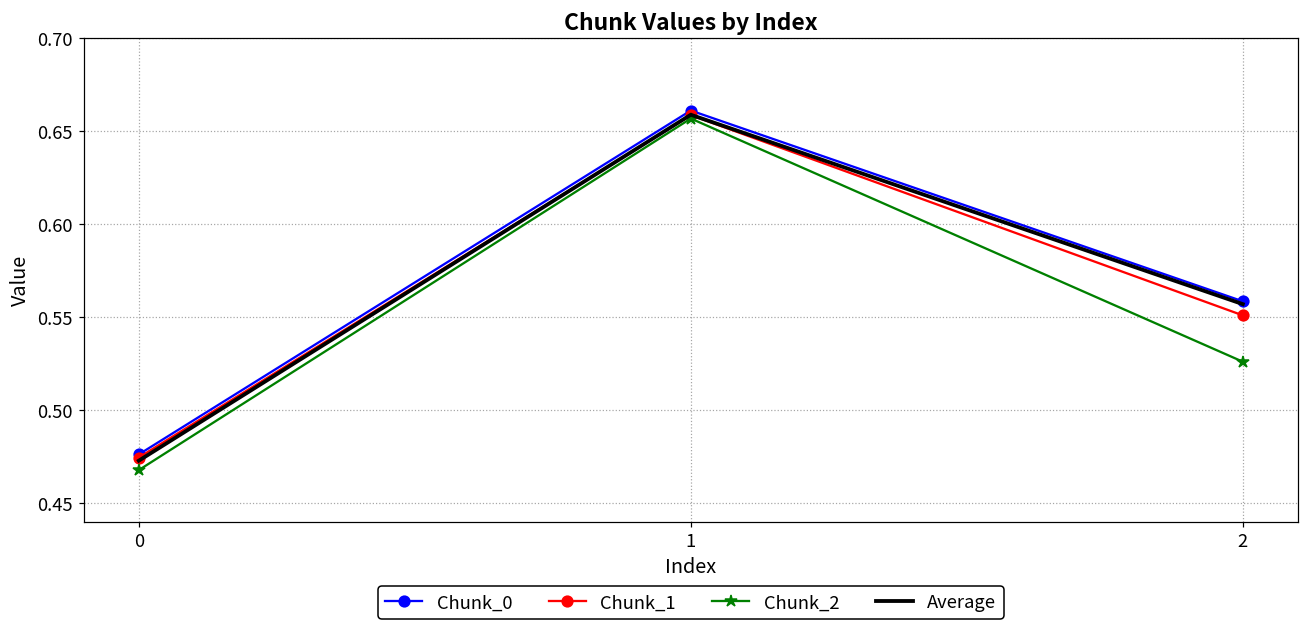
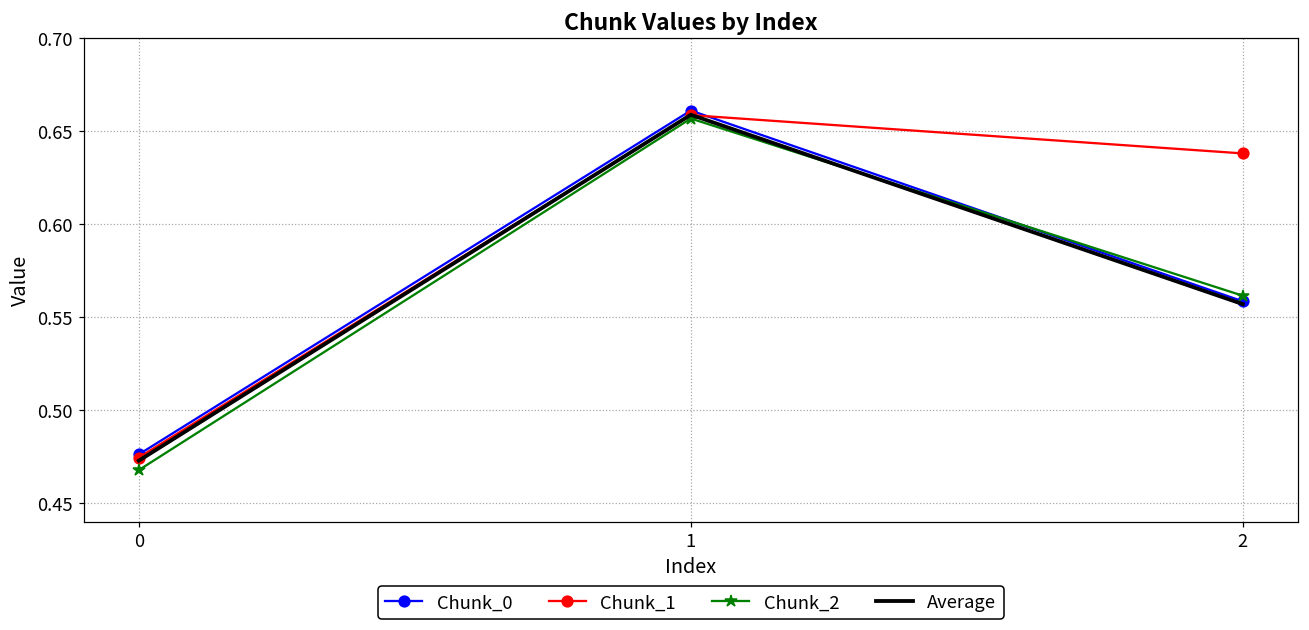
  {
    "Chunk_0": {
      "0": 0.476,
      "1": 0.661
    },
    "Chunk_1": {
      "0": 0.475,
-     "2": 0.551
+     "2": 0.638
    },
    "Chunk_2": {
      "0": 0.468,
      "1": 0.657,
-     "2": 0.526
+     "2": 0.562
    },
    "Average": {
      "0": 0.473
    }
  }
